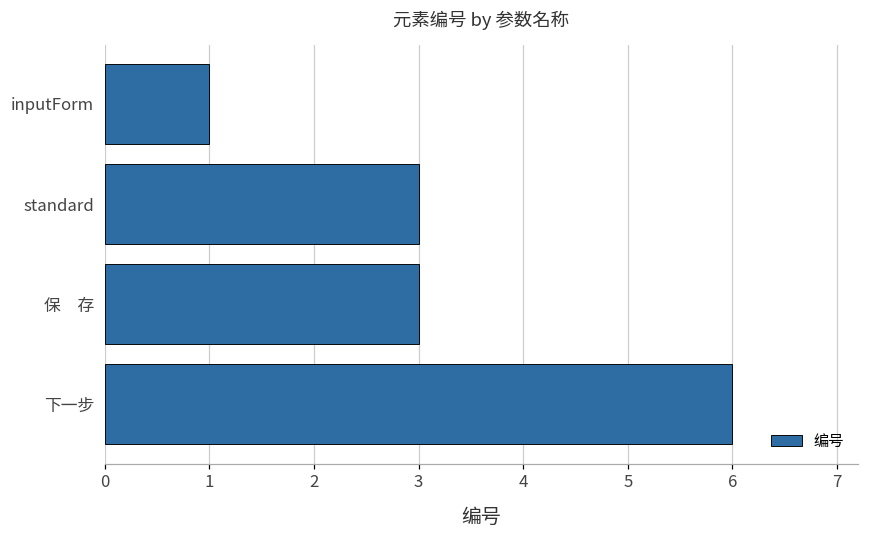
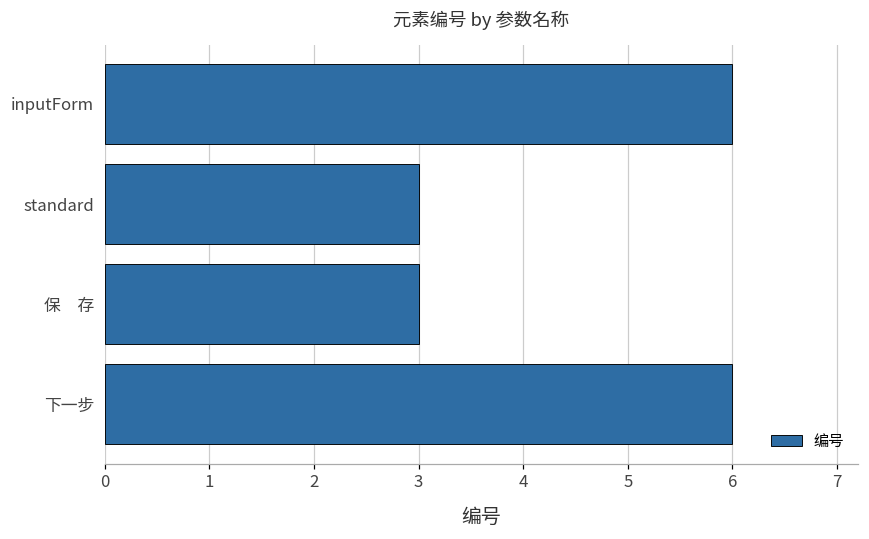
  {
-   "inputForm": 1,
+   "inputForm": 6,
    "standard": 3,
    "保 存": 3,
    "下一步": 6
  }
